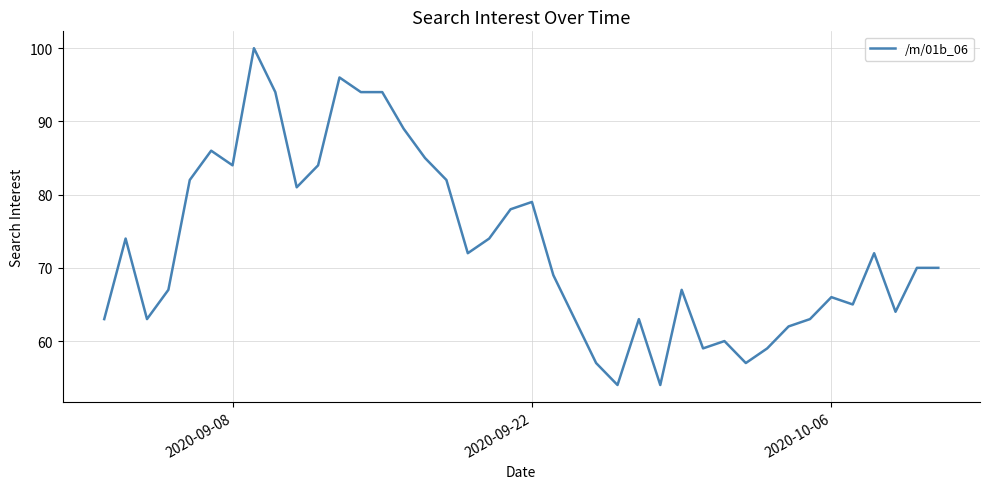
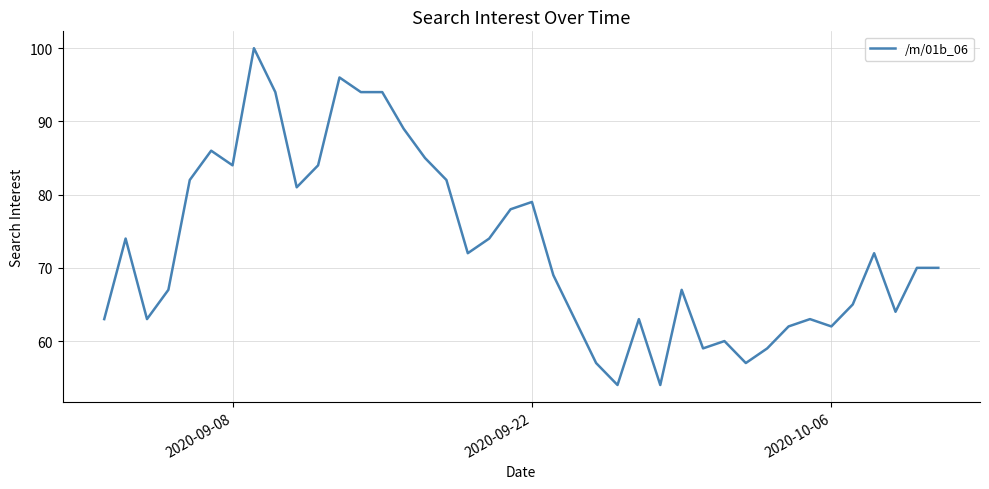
  {
    "2020-09-08": 84,
    "2020-09-22": 79,
-   "2020-10-06": 66
+   "2020-10-06": 62
  }
